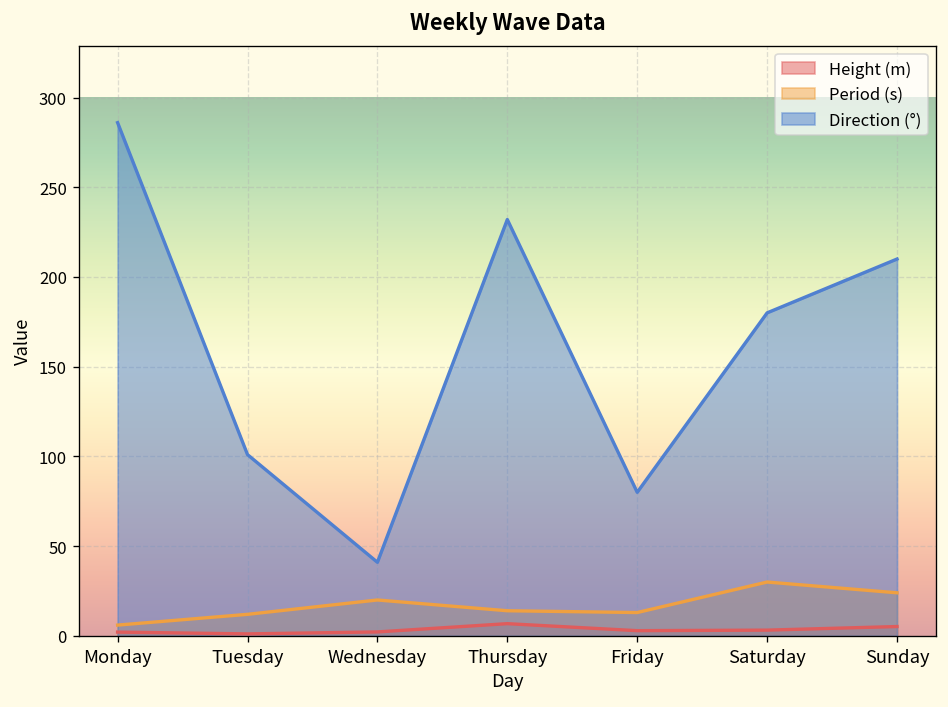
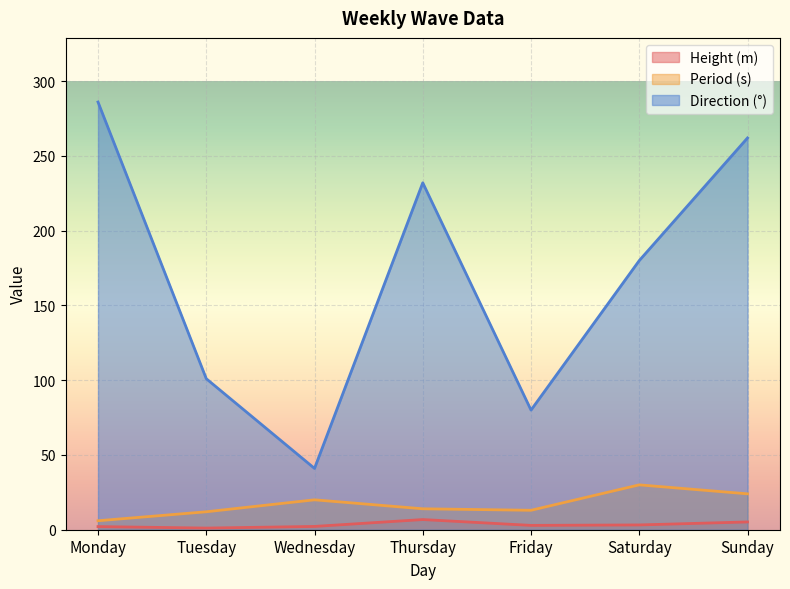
  {
    "Direction (°)": {
      "Monday": 286,
      "Tuesday": 101,
      "Wednesday": 41,
      "Thursday": 232,
      "Friday": 80,
      "Saturday": 180,
-     "Sunday": 210
+     "Sunday": 262
    }
  }
